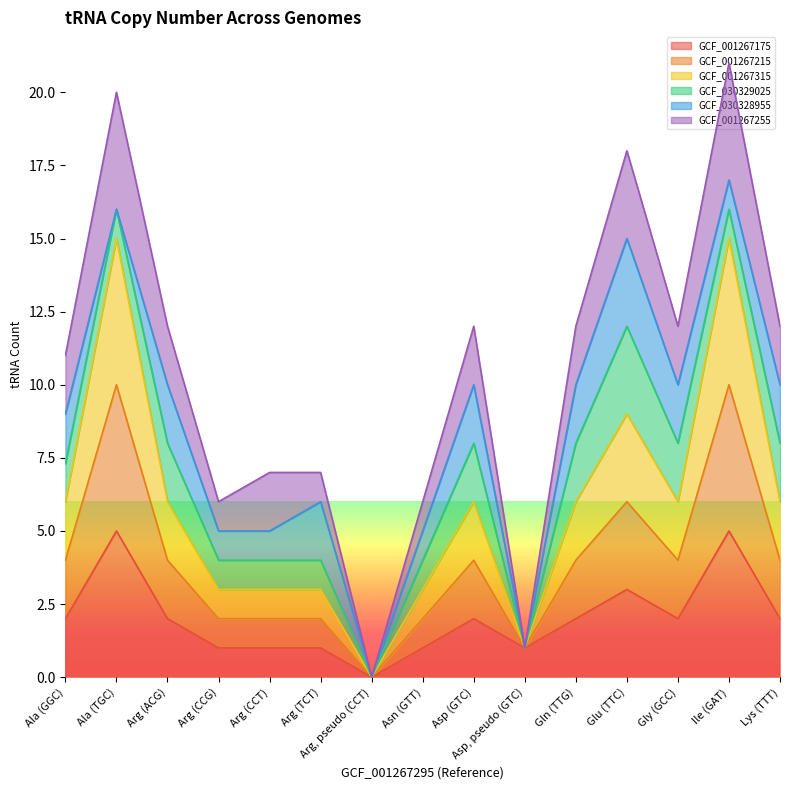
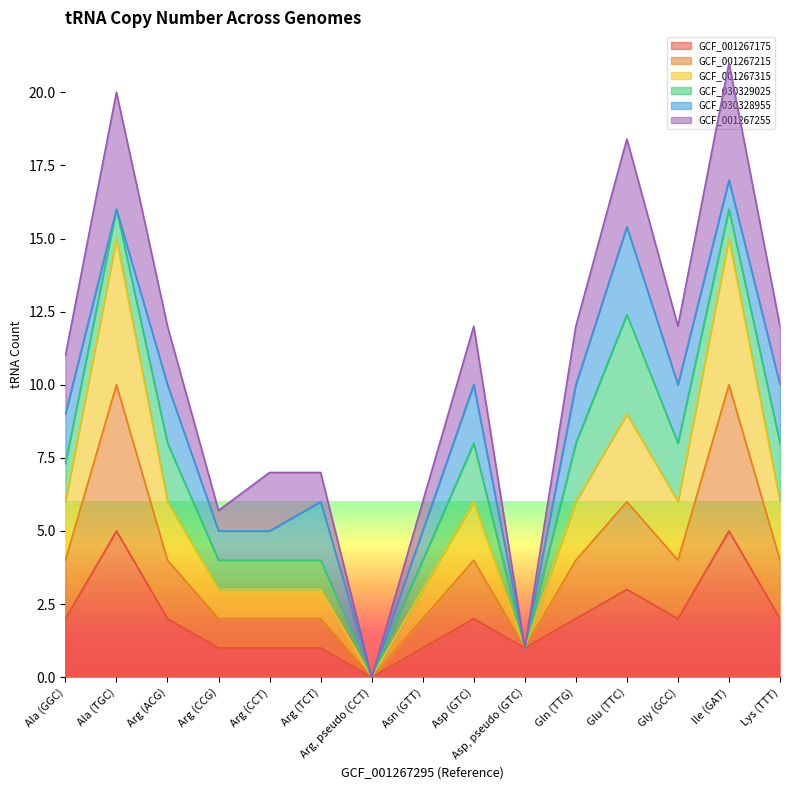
  {
    "GCF_001267315": {
      "Ala (GGC)": 2.0,
      "Ala (TGC)": 5.0,
      "Arg (ACG)": 2.0,
      "Arg (CCG)": 1.0,
      "Arg (CCT)": 1.0,
      "Arg (TCT)": 1.0,
      "Asn (GTT)": 1.0,
      "Asp (GTC)": 2.0,
      "Gln (TTG)": 2.0,
      "Glu (TTC)": 3.0,
      "Gly (GCC)": 2.0,
      "Ile (GAT)": 5.0,
      "Lys (TTT)": 2.0
    },
    "GCF_030329025": {
      "Ala (GGC)": 1.3,
      "Arg (ACG)": 2.0,
      "Arg (CCG)": 1.0,
      "Arg (CCT)": 1.0,
      "Arg (TCT)": 1.0,
      "Asn (GTT)": 1.0,
      "Asp (GTC)": 2.0,
      "Gln (TTG)": 2.0,
-     "Glu (TTC)": 3.0,
+     "Glu (TTC)": 3.4,
      "Gly (GCC)": 2.0,
      "Ile (GAT)": 1.0,
      "Lys (TTT)": 2.0
    },
    "GCF_030328955": {
      "Ala (GGC)": 1.7,
      "Arg (ACG)": 2.0,
      "Arg (CCG)": 1.0,
      "Arg (CCT)": 1.0,
      "Arg (TCT)": 2.0,
      "Asn (GTT)": 1.0,
      "Asp (GTC)": 2.0,
      "Gln (TTG)": 2.0,
      "Glu (TTC)": 3.0,
      "Gly (GCC)": 2.0,
      "Ile (GAT)": 1.0,
      "Lys (TTT)": 2.0
    },
    "GCF_001267255": {
      "Ala (GGC)": 2.0,
      "Ala (TGC)": 4.0,
      "Arg (ACG)": 2.0,
-     "Arg (CCG)": 1.0,
+     "Arg (CCG)": 0.7,
      "Arg (CCT)": 2.0,
      "Arg (TCT)": 1.0,
      "Asn (GTT)": 1.0,
      "Asp (GTC)": 2.0,
      "Gln (TTG)": 2.0,
      "Glu (TTC)": 3.0,
      "Gly (GCC)": 2.0,
      "Lys (TTT)": 2.0
    }
  }
